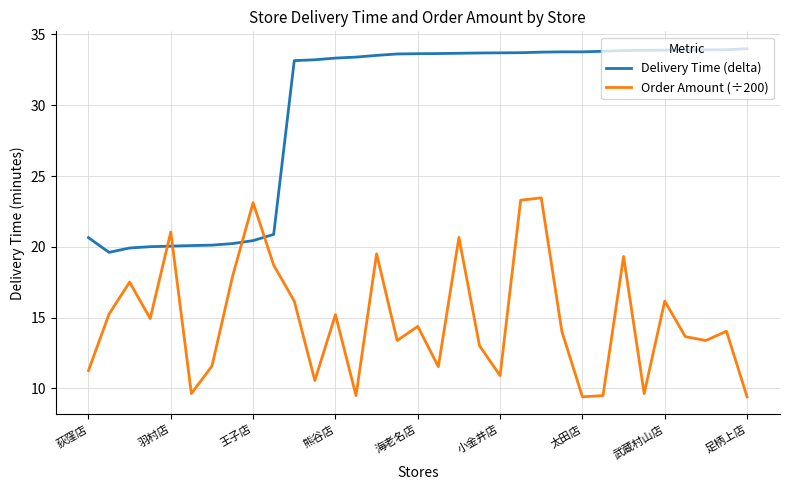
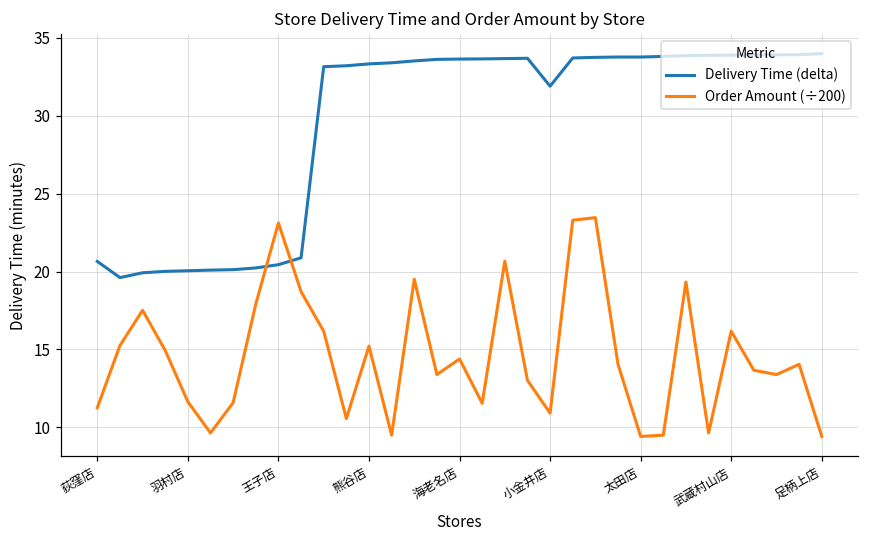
  {
    "Delivery Time (delta)": {
      "荻窪店": 20.7,
      "羽村店": 20.1,
      "王子店": 20.4,
      "熊谷店": 33.3,
      "海老名店": 33.6,
-     "小金井店": 33.7,
+     "小金井店": 31.9,
      "太田店": 33.8
    },
    "Order Amount (÷200)": {
      "荻窪店": 11.3,
-     "羽村店": 21.1,
+     "羽村店": 11.6,
      "王子店": 23.1,
      "熊谷店": 15.2,
      "海老名店": 14.4,
      "小金井店": 10.9,
      "太田店": 9.4,
      "武蔵村山店": 16.2,
      "足柄上店": 9.4
    }
  }
